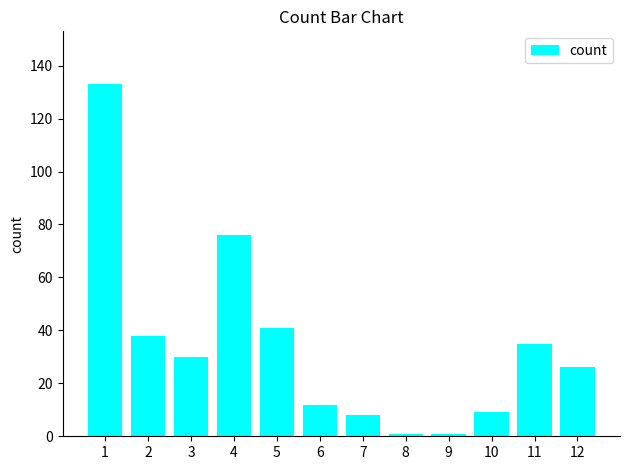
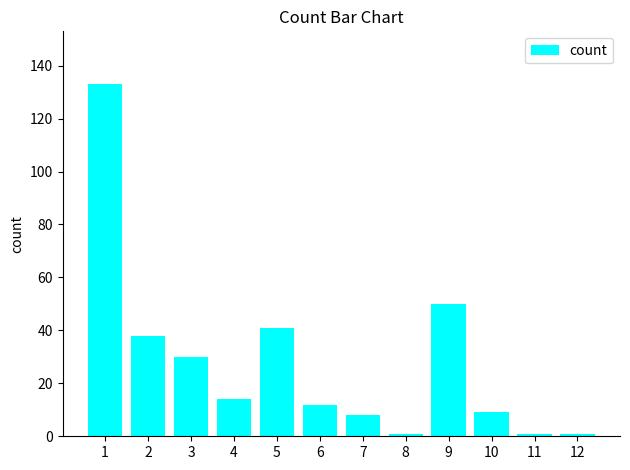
  {
    "1": 133,
    "2": 38,
    "3": 30,
-   "4": 76,
+   "4": 14,
    "5": 41,
    "6": 12,
    "7": 8,
    "8": 1,
-   "9": 1,
+   "9": 50,
    "10": 9,
-   "11": 35,
-   "12": 26
+   "11": 1,
+   "12": 1
  }
